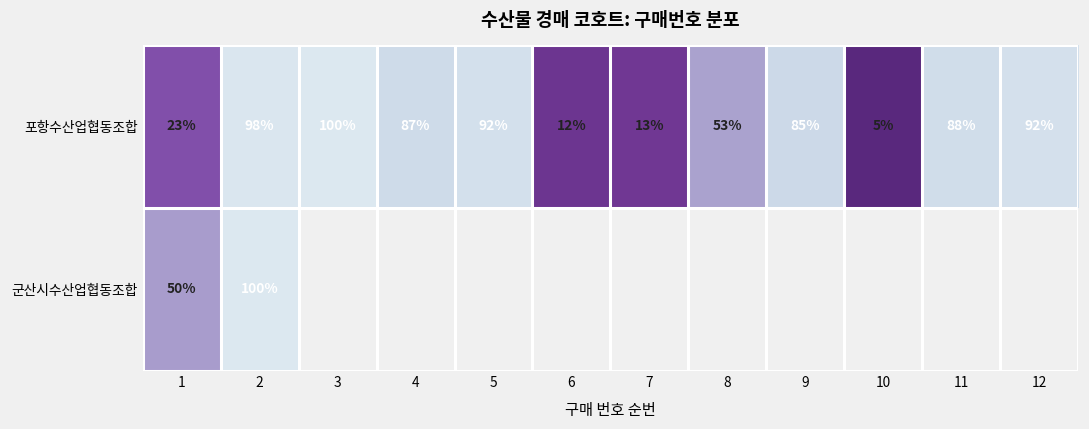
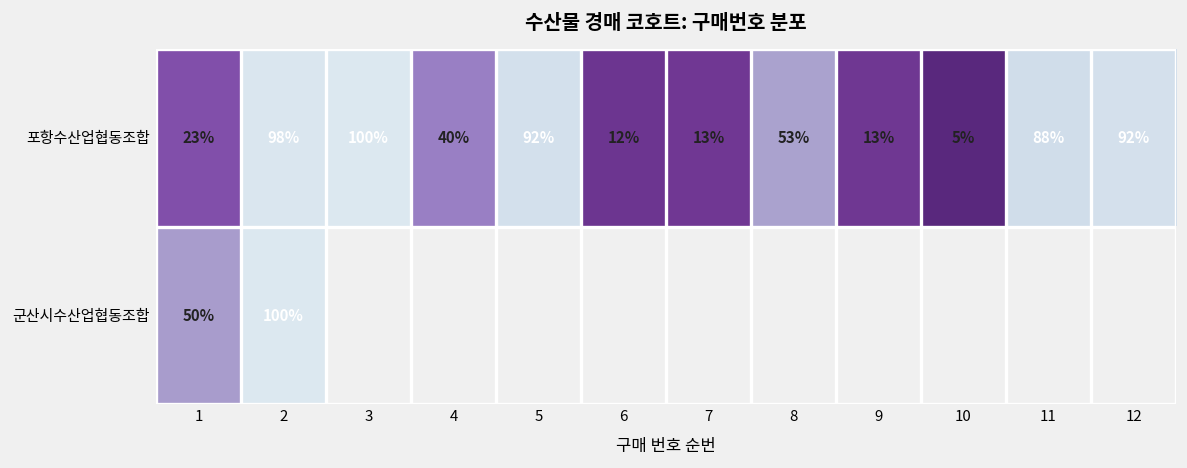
  {
    "포항수산업협동조합": {
      "1": "23%",
-     "4": "87%",
+     "4": "40%",
      "6": "12%",
      "7": "13%",
      "8": "53%",
-     "9": "85%",
+     "9": "13%",
      "10": "5%"
    },
    "군산시수산업협동조합": {
      "1": "50%"
    }
  }
